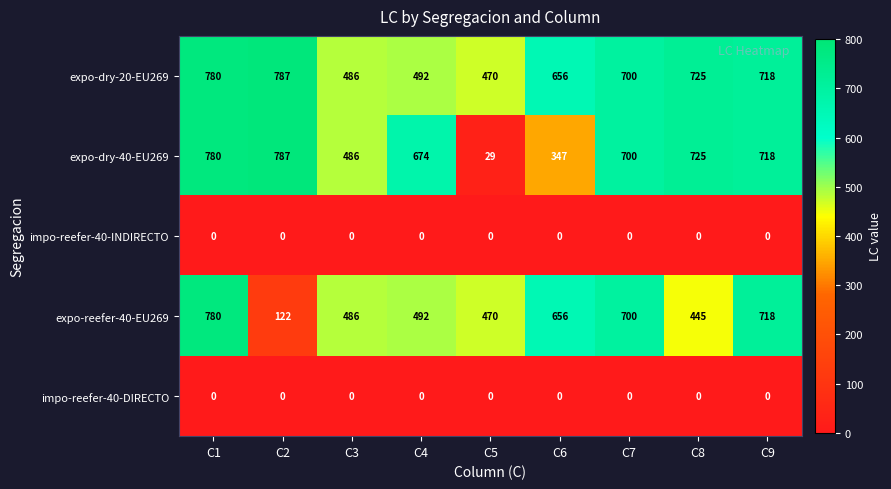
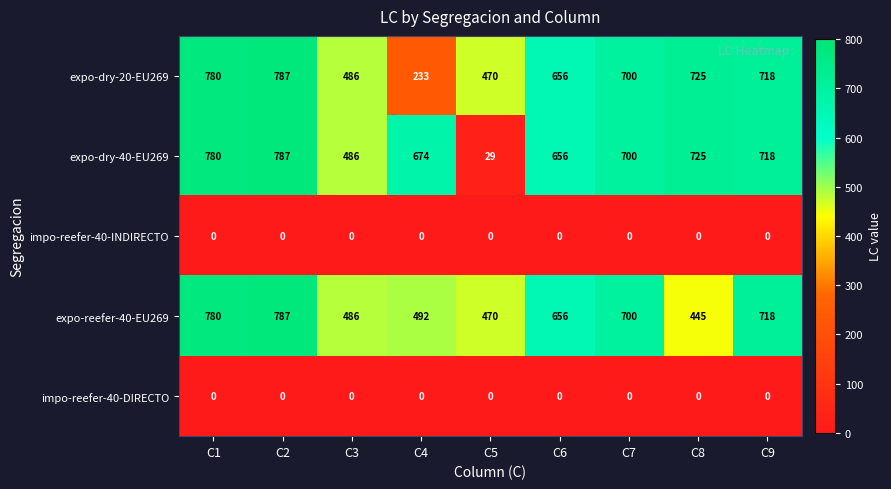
  {
    "expo-dry-20-EU269": {
      "C1": 780,
      "C2": 787,
      "C3": 486,
-     "C4": 492,
+     "C4": 233,
      "C5": 470,
      "C6": 656,
      "C7": 700,
      "C8": 725
    },
    "expo-dry-40-EU269": {
      "C1": 780,
      "C2": 787,
      "C3": 486,
      "C4": 674,
      "C5": 29,
-     "C6": 347,
+     "C6": 656,
      "C7": 700,
      "C8": 725,
      "C9": 718
    },
    "impo-reefer-40-INDIRECTO": {
      "C1": 0,
      "C2": 0,
      "C3": 0,
      "C4": 0,
      "C5": 0,
      "C6": 0,
      "C7": 0,
      "C8": 0,
      "C9": 0
    },
    "expo-reefer-40-EU269": {
      "C1": 780,
-     "C2": 122,
+     "C2": 787,
      "C3": 486,
      "C4": 492,
      "C5": 470,
      "C6": 656,
      "C7": 700,
      "C8": 445,
      "C9": 718
    },
    "impo-reefer-40-DIRECTO": {
      "C1": 0,
      "C2": 0,
      "C3": 0,
      "C4": 0,
      "C5": 0,
      "C6": 0,
      "C7": 0,
      "C8": 0,
      "C9": 0
    }
  }
